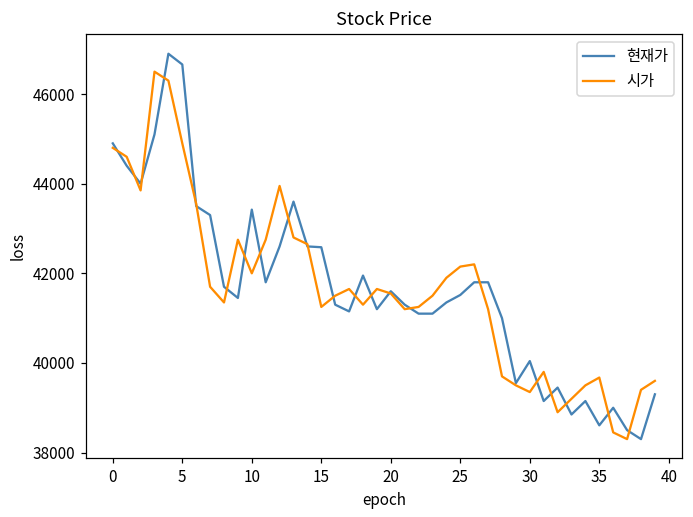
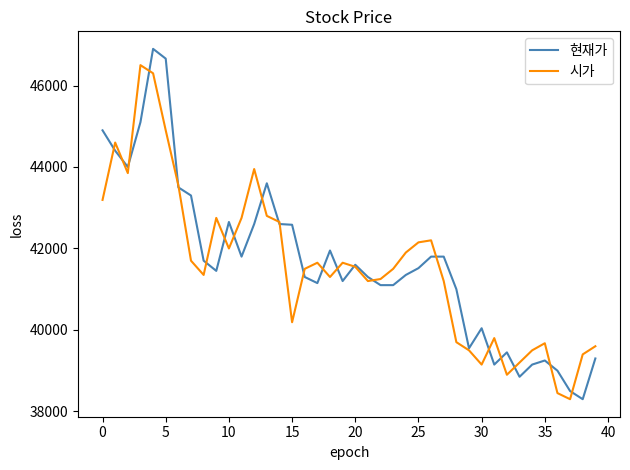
  {
    "현재가": {
      "0": 44900,
      "5": 46700,
-     "10": 43400,
+     "10": 42700,
      "15": 42600,
      "25": 41500,
      "30": 40000,
-     "35": 38600
+     "35": 39300
    },
    "시가": {
-     "0": 44800,
+     "0": 43200,
      "5": 44900,
      "10": 42000,
-     "15": 41300,
+     "15": 40200,
      "25": 42200,
-     "30": 39400,
+     "30": 39200,
      "35": 39700
    }
  }
